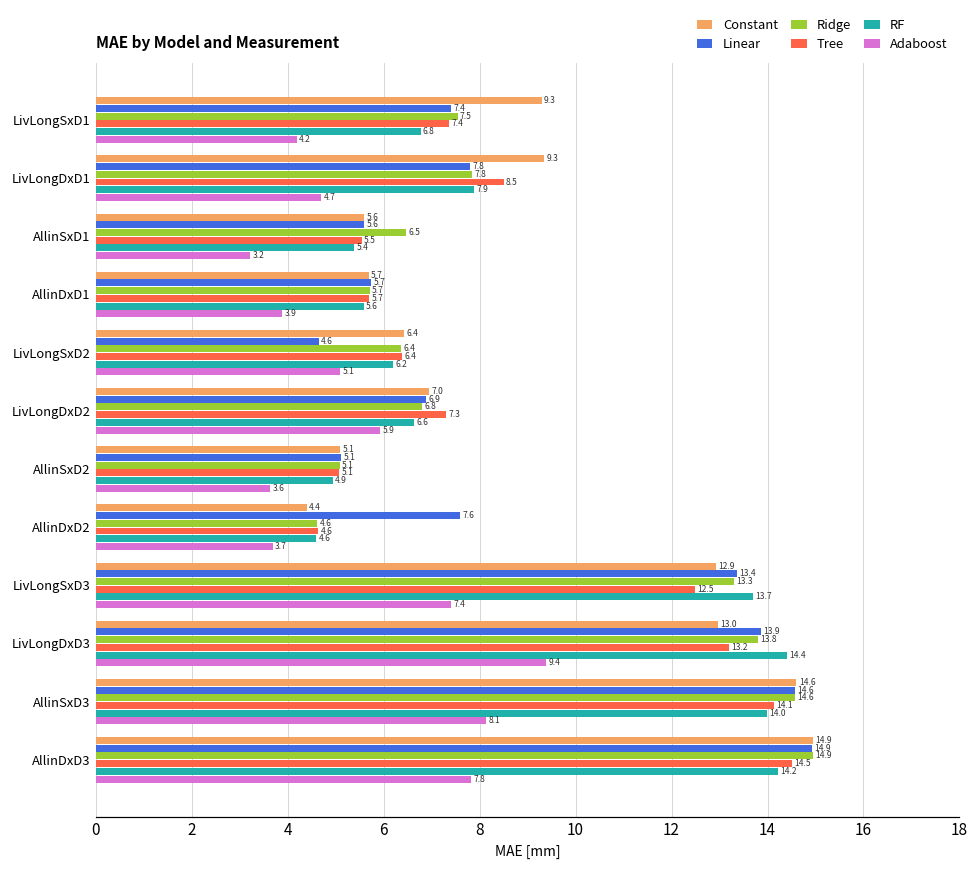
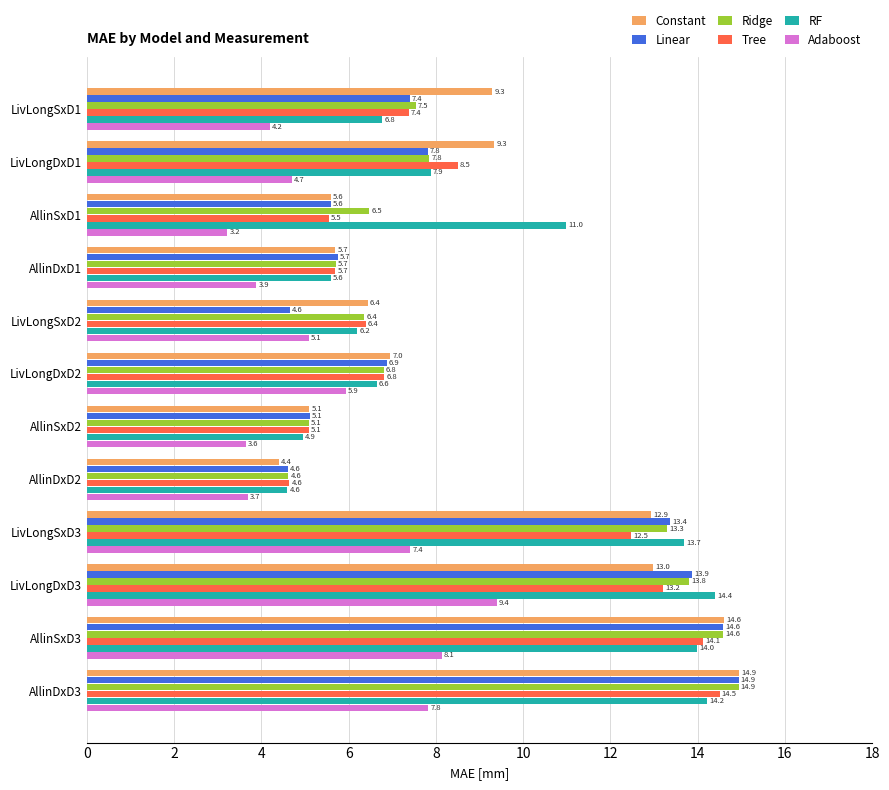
  {
    "Constant": {
      "LivLongSxD1": 9.3,
      "LivLongDxD1": 9.3,
      "AllinSxD1": 5.6,
      "AllinDxD1": 5.7,
      "LivLongSxD2": 6.4,
      "LivLongDxD2": 7.0,
      "AllinSxD2": 5.1,
      "AllinDxD2": 4.4,
      "LivLongSxD3": 12.9,
      "LivLongDxD3": 13.0,
      "AllinSxD3": 14.6,
      "AllinDxD3": 14.9
    },
    "Linear": {
      "LivLongSxD1": 7.4,
      "LivLongDxD1": 7.8,
      "AllinSxD1": 5.6,
      "AllinDxD1": 5.7,
      "LivLongSxD2": 4.6,
      "LivLongDxD2": 6.9,
      "AllinSxD2": 5.1,
-     "AllinDxD2": 7.6,
+     "AllinDxD2": 4.6,
      "LivLongSxD3": 13.4,
      "LivLongDxD3": 13.9,
      "AllinSxD3": 14.6,
      "AllinDxD3": 14.9
    },
    "Ridge": {
      "LivLongSxD1": 7.5,
      "LivLongDxD1": 7.8,
      "AllinSxD1": 6.5,
      "AllinDxD1": 5.7,
      "LivLongSxD2": 6.4,
      "LivLongDxD2": 6.8,
      "AllinSxD2": 5.1,
      "AllinDxD2": 4.6,
      "LivLongSxD3": 13.3,
      "LivLongDxD3": 13.8,
      "AllinSxD3": 14.6,
      "AllinDxD3": 14.9
    },
    "Tree": {
      "LivLongSxD1": 7.4,
      "LivLongDxD1": 8.5,
      "AllinSxD1": 5.5,
      "AllinDxD1": 5.7,
      "LivLongSxD2": 6.4,
-     "LivLongDxD2": 7.3,
+     "LivLongDxD2": 6.8,
      "AllinSxD2": 5.1,
      "AllinDxD2": 4.6,
      "LivLongSxD3": 12.5,
      "LivLongDxD3": 13.2,
      "AllinSxD3": 14.1,
      "AllinDxD3": 14.5
    },
    "RF": {
      "LivLongSxD1": 6.8,
      "LivLongDxD1": 7.9,
-     "AllinSxD1": 5.4,
+     "AllinSxD1": 11.0,
      "AllinDxD1": 5.6,
      "LivLongSxD2": 6.2,
      "LivLongDxD2": 6.6,
      "AllinSxD2": 4.9,
      "AllinDxD2": 4.6,
      "LivLongSxD3": 13.7,
      "LivLongDxD3": 14.4,
      "AllinSxD3": 14.0,
      "AllinDxD3": 14.2
    },
    "Adaboost": {
      "LivLongSxD1": 4.2,
      "LivLongDxD1": 4.7,
      "AllinSxD1": 3.2,
      "AllinDxD1": 3.9,
      "LivLongSxD2": 5.1,
      "LivLongDxD2": 5.9,
      "AllinSxD2": 3.6,
      "AllinDxD2": 3.7,
      "LivLongSxD3": 7.4,
      "LivLongDxD3": 9.4,
      "AllinSxD3": 8.1,
      "AllinDxD3": 7.8
    }
  }
